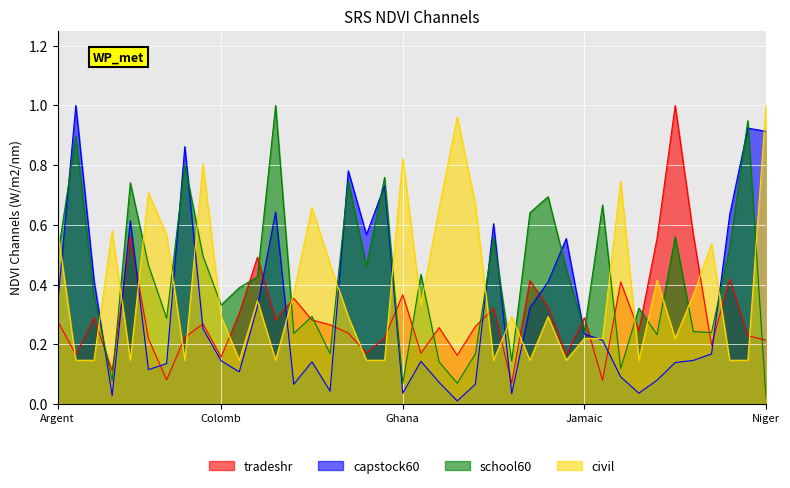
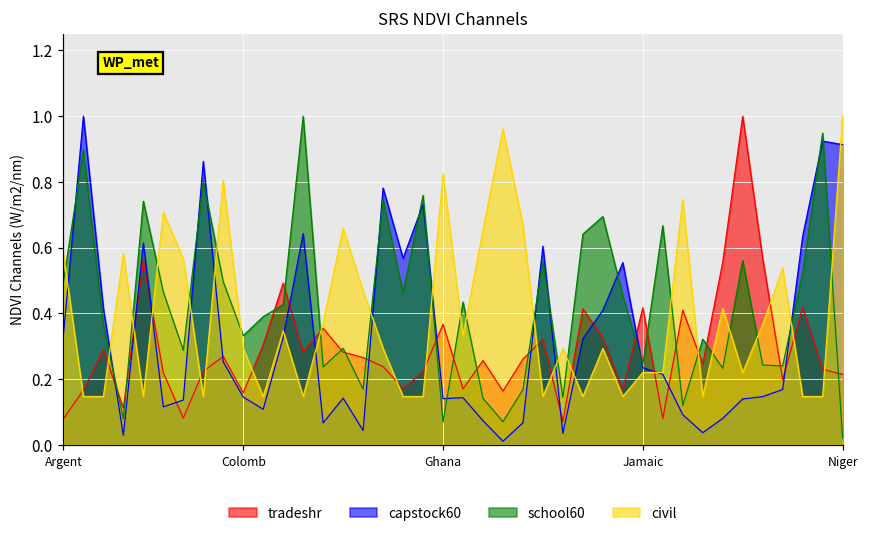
  {
    "tradeshr": {
-     "Argent": 0.28,
+     "Argent": 0.08,
      "Colomb": 0.16,
      "Ghana": 0.37,
-     "Jamaic": 0.29,
+     "Jamaic": 0.42,
      "Niger": 0.21
    },
    "capstock60": {
      "Argent": 0.33,
      "Colomb": 0.14,
-     "Ghana": 0.04,
+     "Ghana": 0.14,
      "Jamaic": 0.23,
      "Niger": 0.91
    },
    "school60": {
      "Argent": 0.50,
      "Colomb": 0.33,
      "Ghana": 0.07,
      "Jamaic": 0.24,
      "Niger": 0.02
    },
    "civil": {
      "Argent": 0.58,
      "Colomb": 0.29,
      "Ghana": 0.82,
      "Jamaic": 0.22,
      "Niger": 1.00
    }
  }
